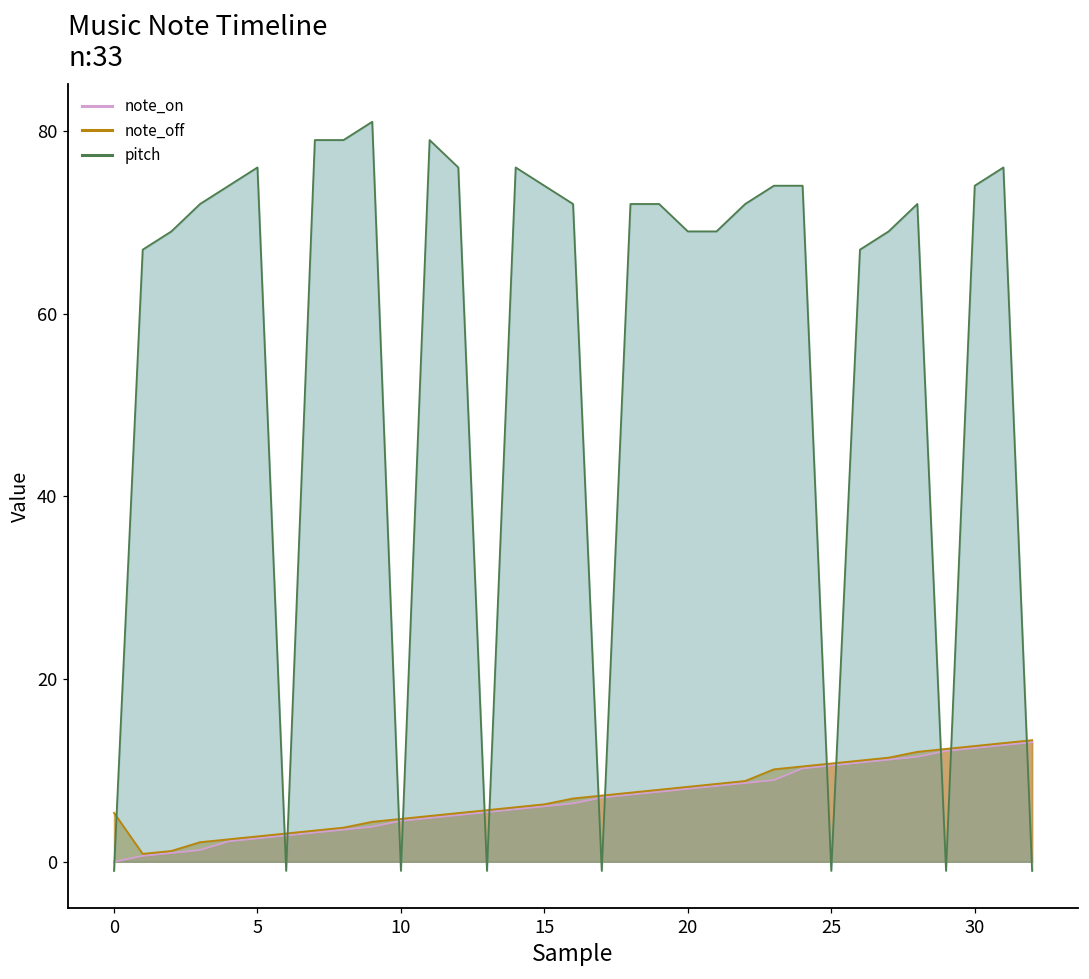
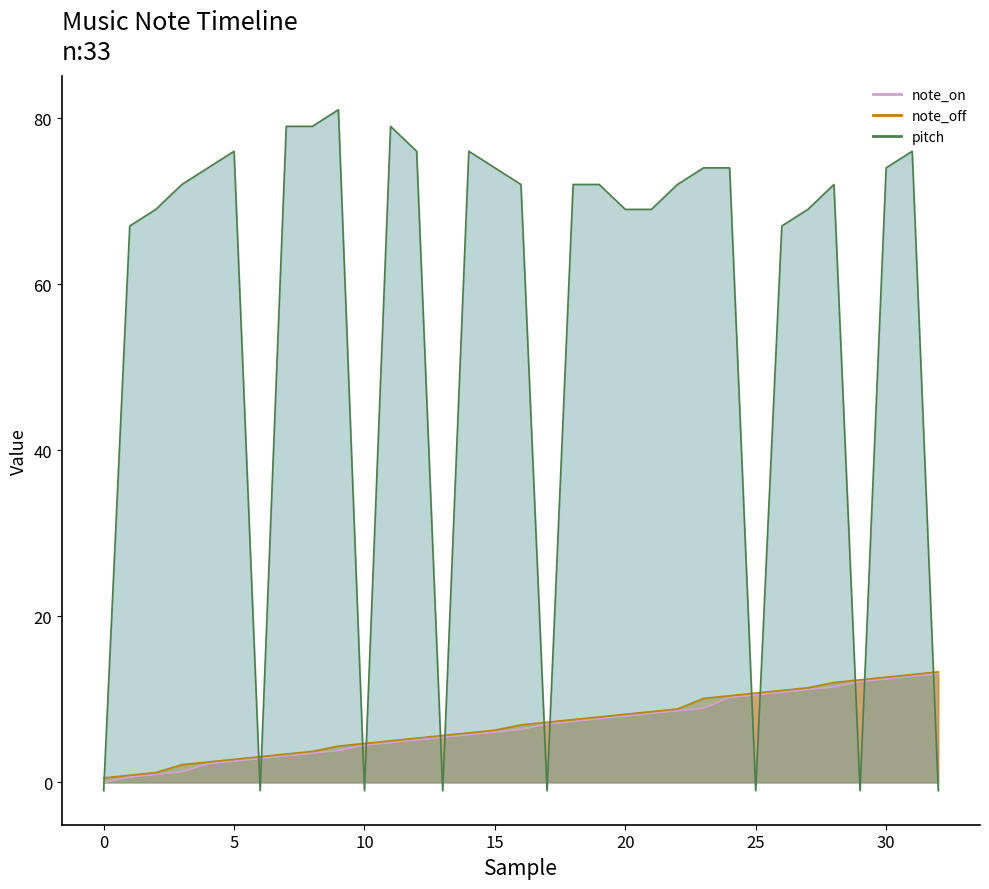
  {
    "note_off": {
-     "0": 5
+     "0": 1
    }
  }
